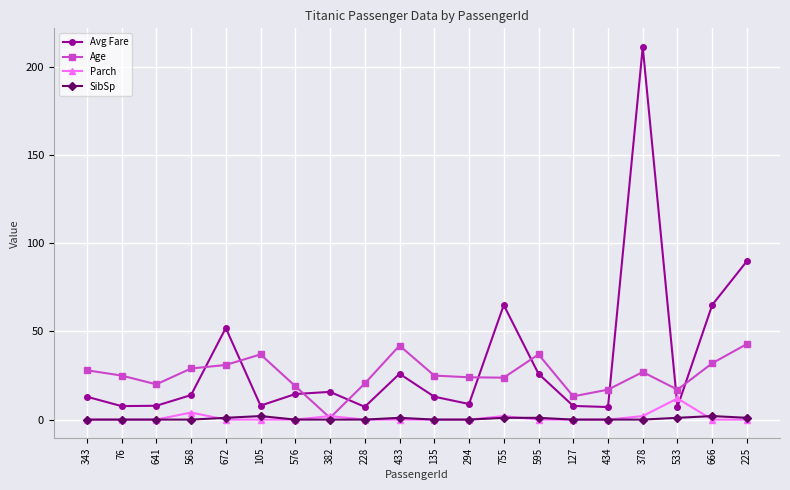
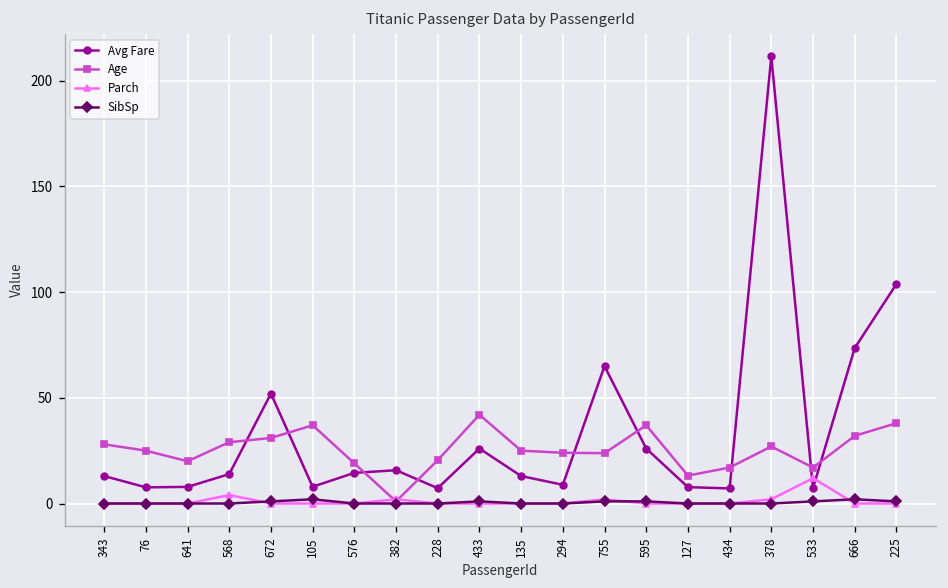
  {
    "Avg Fare": {
      "343": 13,
      "76": 8,
      "641": 8,
      "568": 14,
      "672": 52,
      "105": 8,
      "576": 15,
      "382": 16,
      "228": 7,
      "433": 26,
      "135": 13,
      "294": 9,
      "755": 65,
      "595": 26,
      "127": 8,
      "434": 7,
      "378": 212,
      "533": 7,
-     "666": 65,
-     "225": 90
+     "666": 74,
+     "225": 104
    },
    "Age": {
      "343": 28,
      "76": 25,
      "641": 20,
      "568": 29,
      "672": 31,
      "105": 37,
      "576": 19,
      "228": 21,
      "433": 42,
      "135": 25,
      "294": 24,
      "755": 24,
      "595": 37,
      "127": 13,
      "434": 17,
      "378": 27,
      "533": 17,
      "666": 32,
-     "225": 43
+     "225": 38
    },
    "Parch": {
      "568": 4,
      "105": 0,
      "378": 2,
      "533": 12,
      "666": 0
    },
    "SibSp": {
      "568": 0,
      "105": 2,
      "378": 0,
      "533": 1,
      "666": 2
    }
  }
